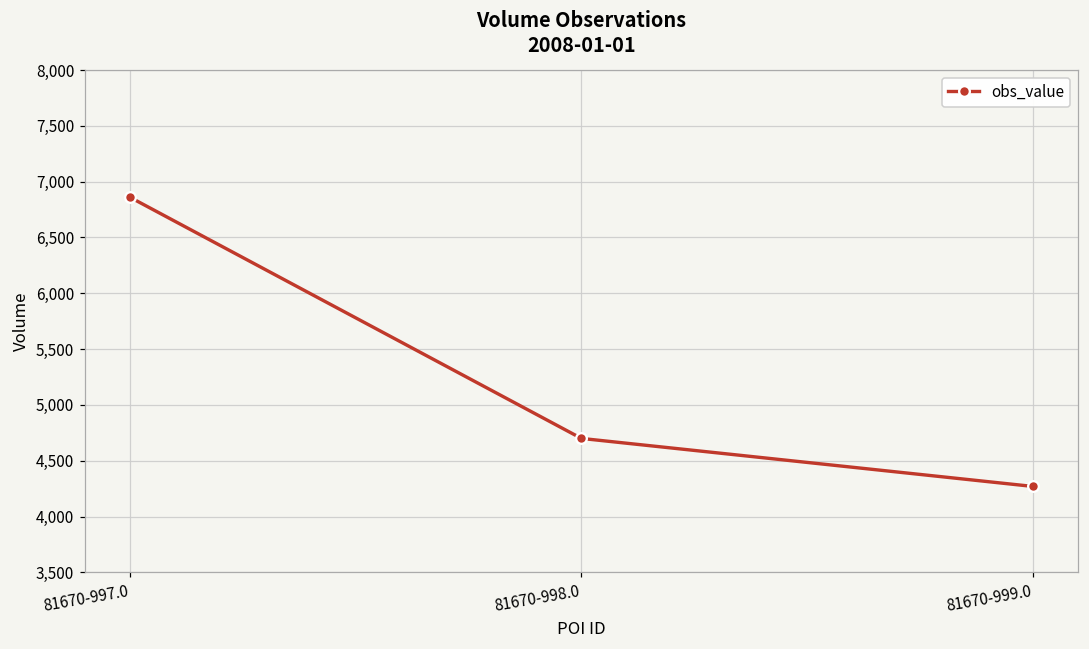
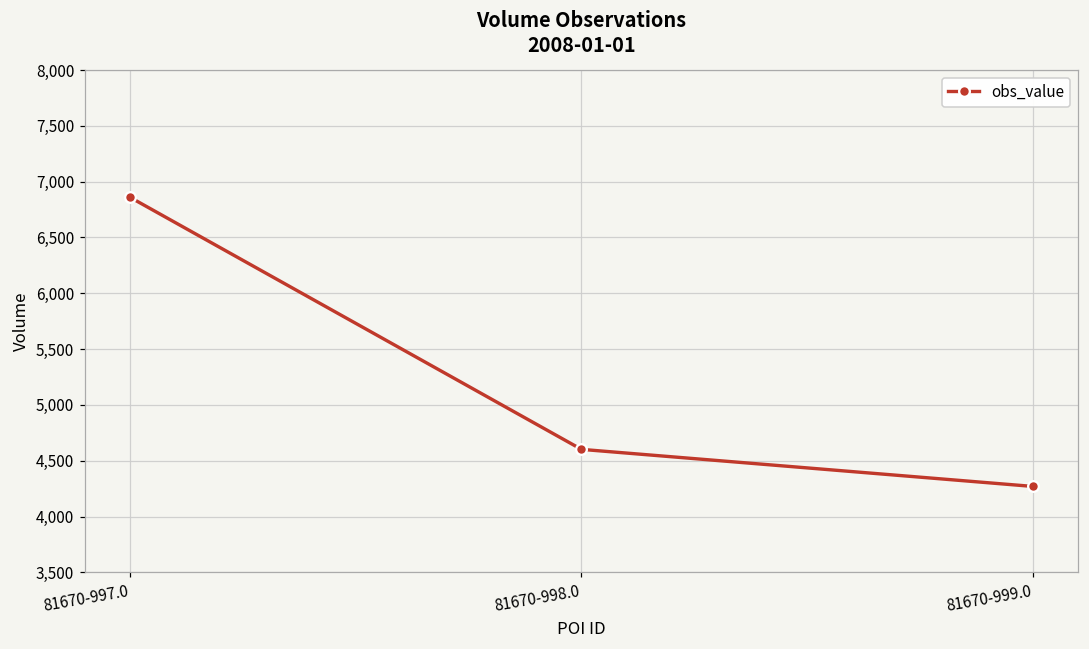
  {
    "81670-997.0": "6,860",
-   "81670-998.0": "4,700",
+   "81670-998.0": "4,600",
    "81670-999.0": "4,270"
  }
